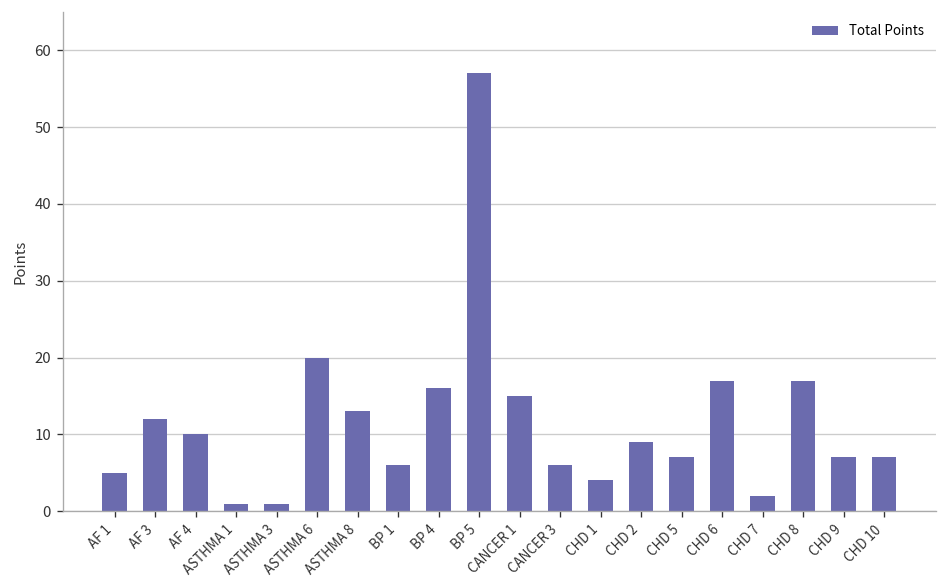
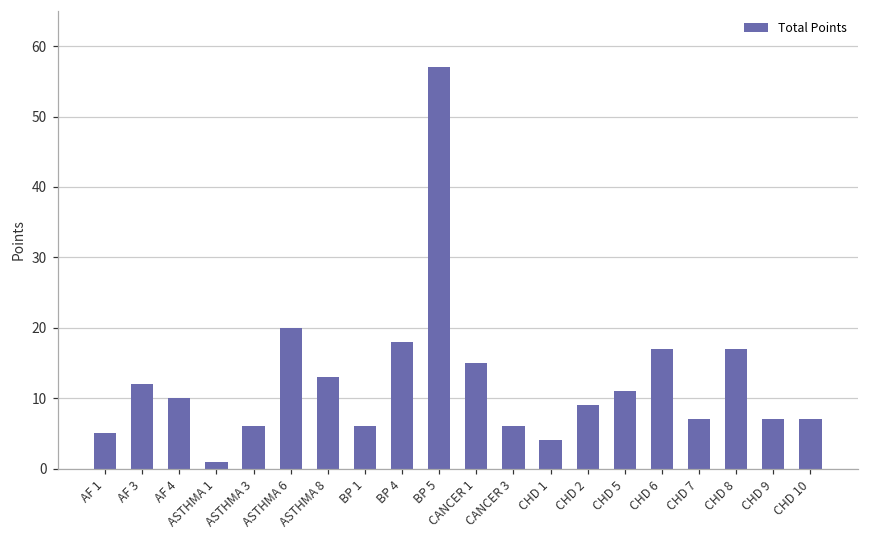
  {
    "AF 1": 5,
    "AF 3": 12,
    "AF 4": 10,
    "ASTHMA 1": 1,
-   "ASTHMA 3": 1,
+   "ASTHMA 3": 6,
    "ASTHMA 6": 20,
    "ASTHMA 8": 13,
    "BP 1": 6,
-   "BP 4": 16,
+   "BP 4": 18,
    "BP 5": 57,
    "CANCER 1": 15,
    "CANCER 3": 6,
    "CHD 1": 4,
    "CHD 2": 9,
-   "CHD 5": 7,
+   "CHD 5": 11,
    "CHD 6": 17,
-   "CHD 7": 2,
+   "CHD 7": 7,
    "CHD 8": 17,
    "CHD 9": 7,
    "CHD 10": 7
  }
